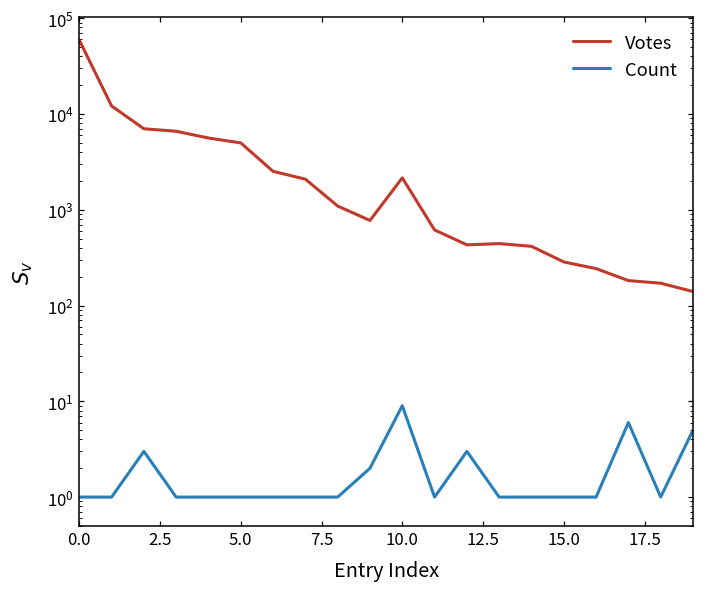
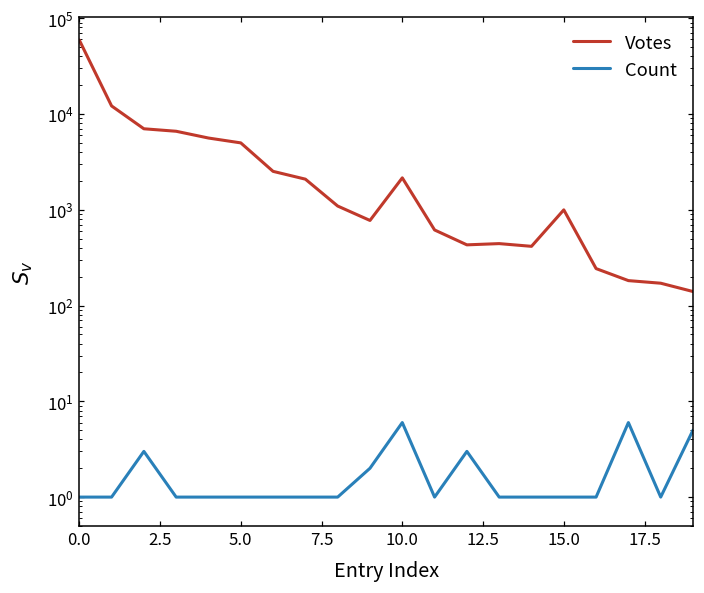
  {
    "Votes": {
      "0.0": 60000,
      "5.0": 5000,
      "10.0": 2200,
-     "15.0": 290
+     "15.0": 1000
    },
    "Count": {
      "0.0": 1,
      "5.0": 1,
-     "10.0": 9,
+     "10.0": 6,
      "15.0": 1
    }
  }
